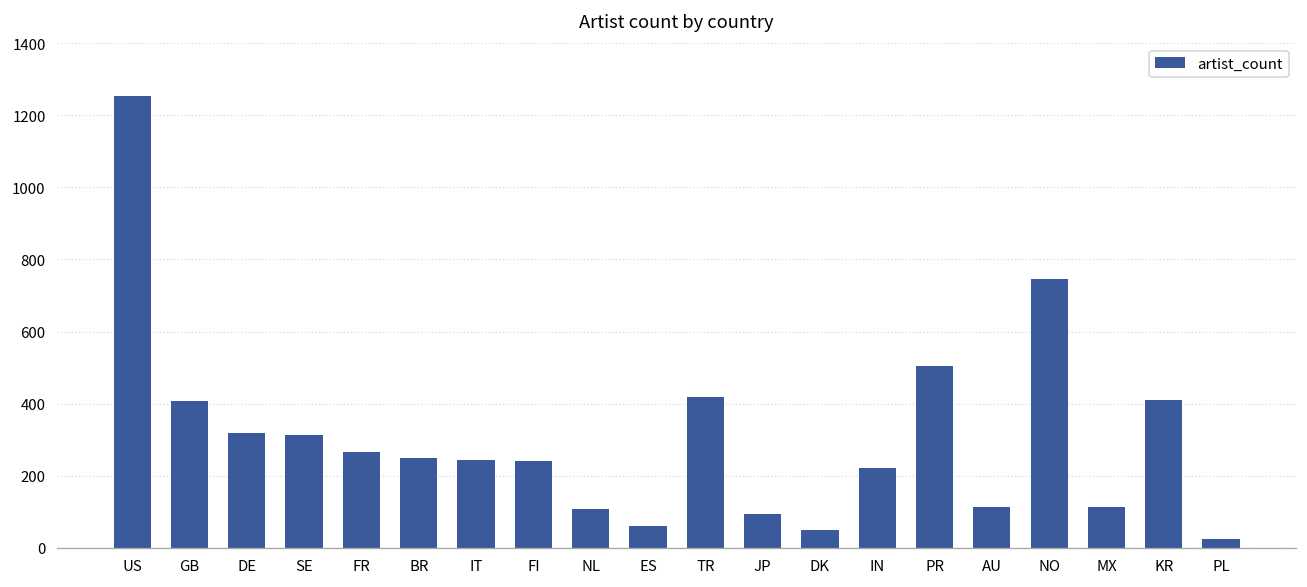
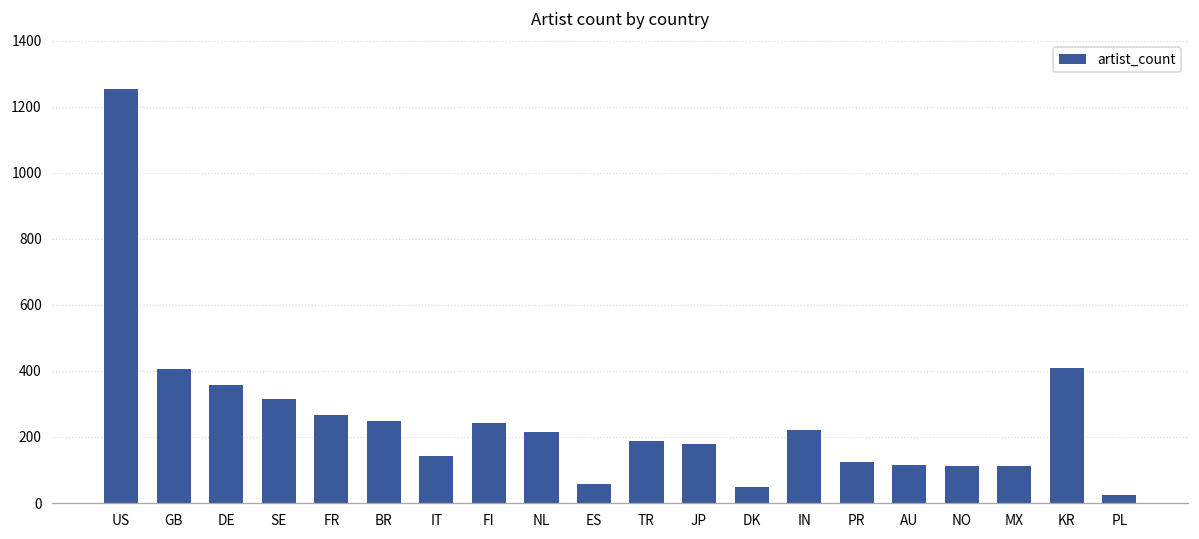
  {
    "US": 1250,
    "GB": 410,
-   "DE": 320,
+   "DE": 360,
    "SE": 310,
    "FR": 270,
    "BR": 250,
-   "IT": 240,
+   "IT": 140,
    "FI": 240,
-   "NL": 110,
+   "NL": 220,
    "ES": 60,
-   "TR": 420,
-   "JP": 90,
+   "TR": 190,
+   "JP": 180,
    "DK": 50,
    "IN": 220,
-   "PR": 500,
+   "PR": 120,
    "AU": 110,
-   "NO": 750,
+   "NO": 110,
    "MX": 110,
    "KR": 410,
    "PL": 20
  }
